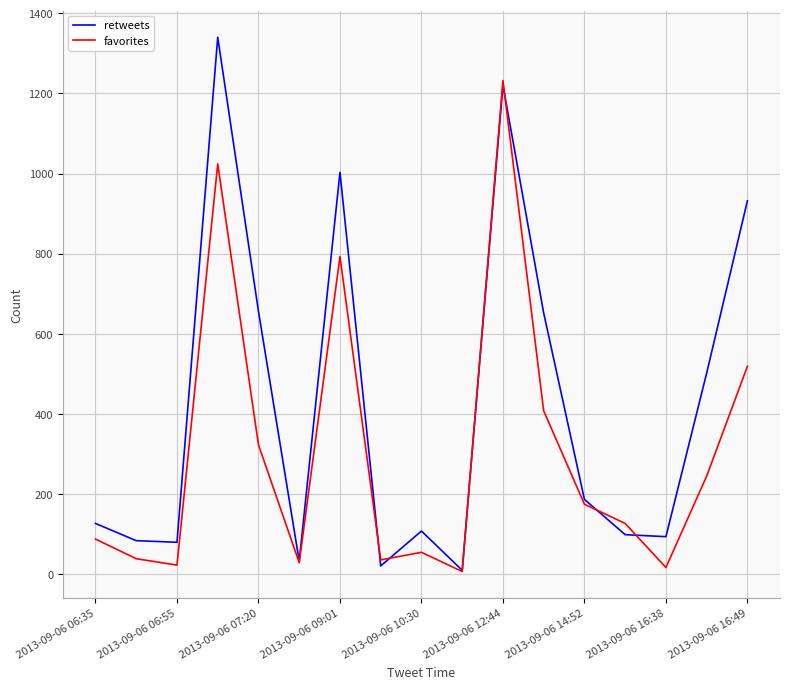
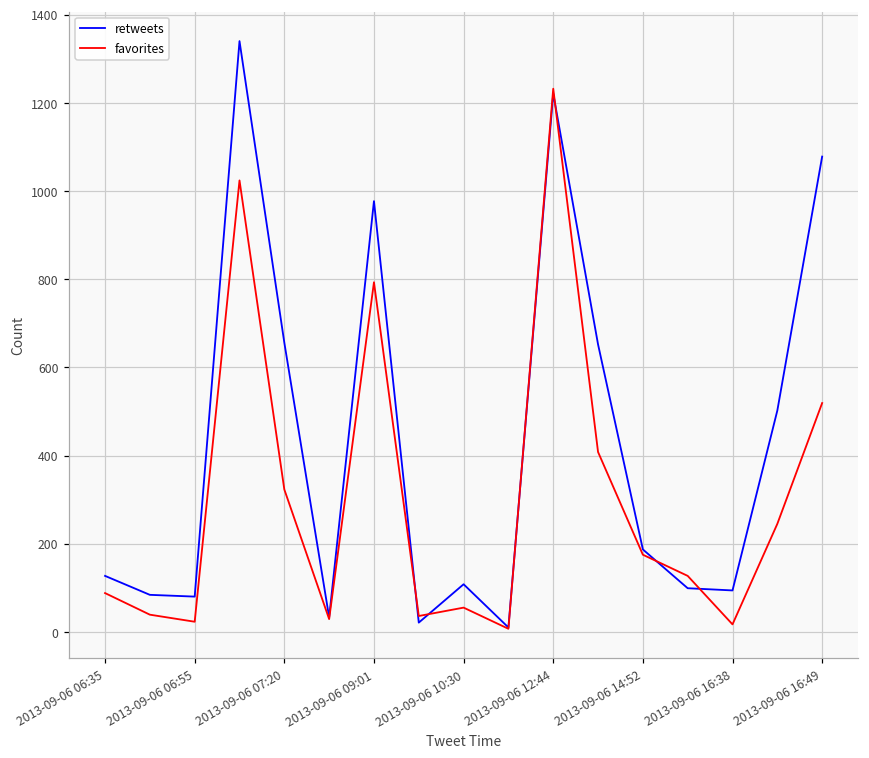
  {
    "retweets": {
      "2013-09-06 06:35": 130,
      "2013-09-06 06:55": 80,
      "2013-09-06 07:20": 660,
-     "2013-09-06 09:01": 1000,
+     "2013-09-06 09:01": 980,
      "2013-09-06 10:30": 110,
      "2013-09-06 12:44": 1220,
      "2013-09-06 14:52": 190,
      "2013-09-06 16:38": 90,
-     "2013-09-06 16:49": 930
+     "2013-09-06 16:49": 1080
    },
    "favorites": {
      "2013-09-06 06:35": 90,
      "2013-09-06 06:55": 20,
      "2013-09-06 07:20": 320,
      "2013-09-06 09:01": 790,
      "2013-09-06 10:30": 60,
      "2013-09-06 12:44": 1230,
      "2013-09-06 14:52": 180,
      "2013-09-06 16:38": 20,
      "2013-09-06 16:49": 520
    }
  }
